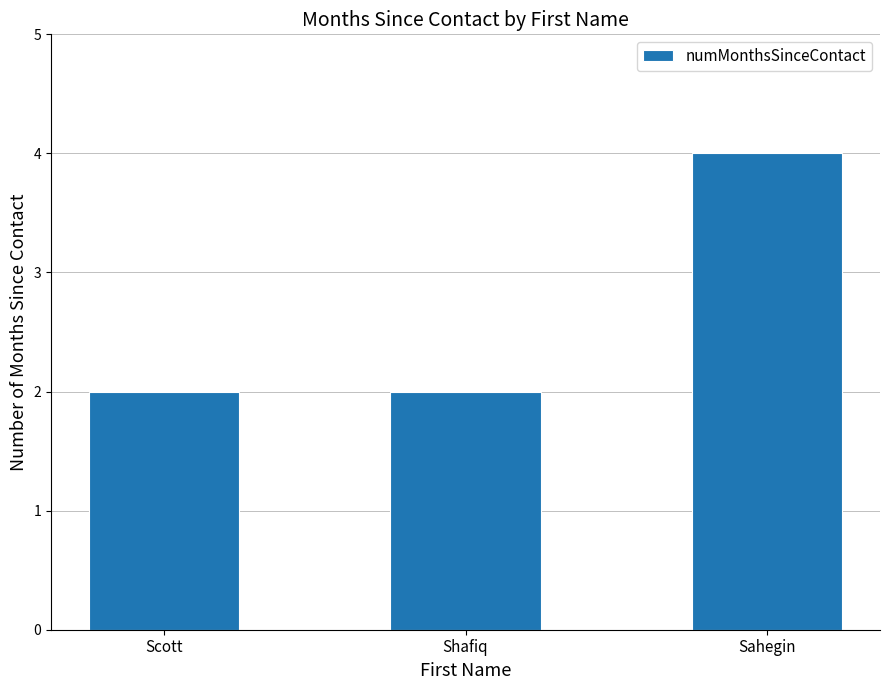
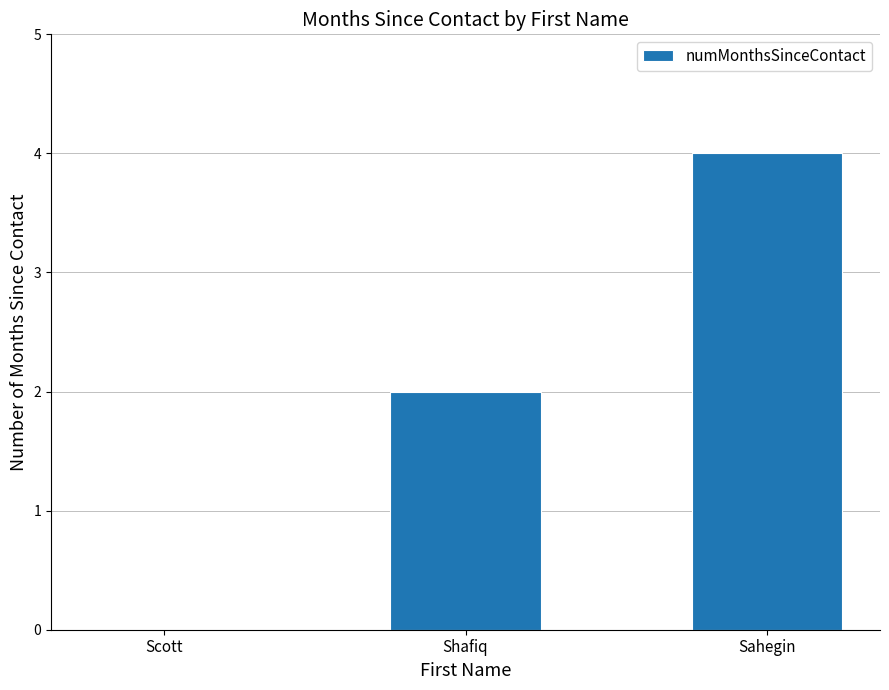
  {
-   "Scott": 2,
+   "Scott": 0,
    "Shafiq": 2,
    "Sahegin": 4
  }
